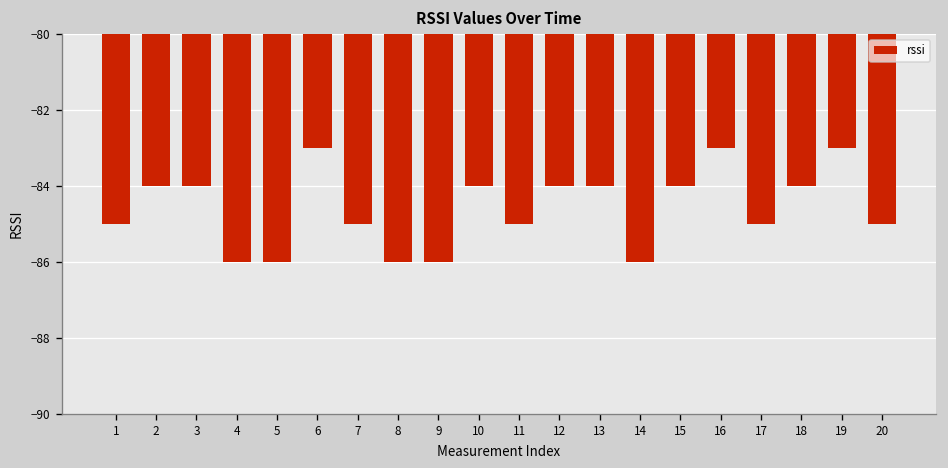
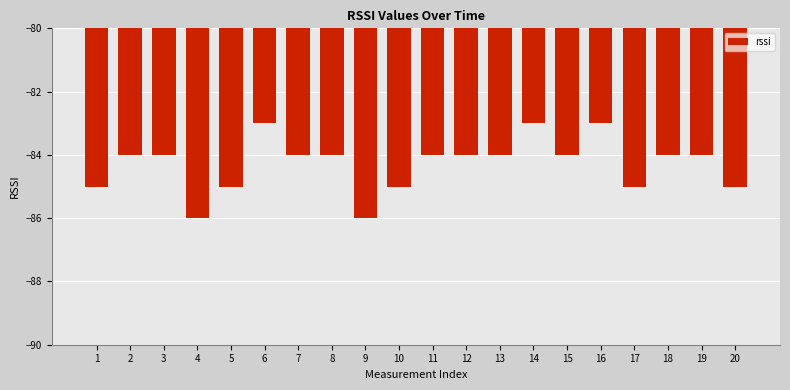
  {
    "1": -85,
    "2": -84,
    "3": -84,
    "4": -86,
-   "5": -86,
+   "5": -85,
    "6": -83,
-   "7": -85,
-   "8": -86,
+   "7": -84,
+   "8": -84,
    "9": -86,
-   "10": -84,
-   "11": -85,
+   "10": -85,
+   "11": -84,
    "12": -84,
    "13": -84,
-   "14": -86,
+   "14": -83,
    "15": -84,
    "16": -83,
    "17": -85,
    "18": -84,
-   "19": -83,
+   "19": -84,
    "20": -85
  }
